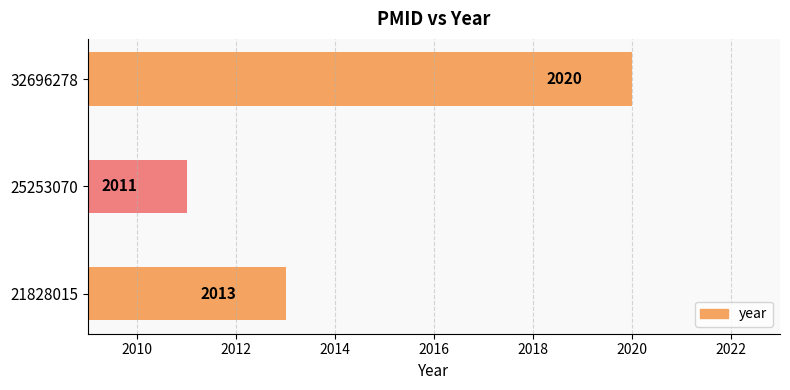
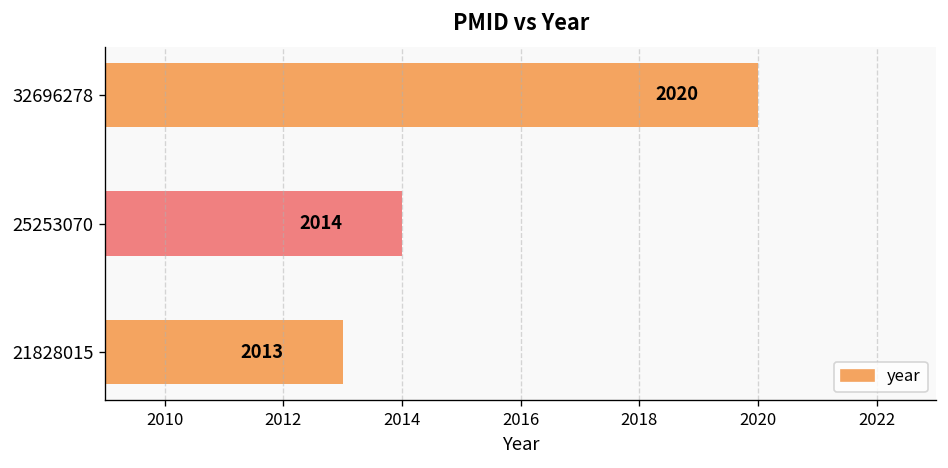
  {
    "32696278": 2020,
-   "25253070": 2011,
+   "25253070": 2014,
    "21828015": 2013
  }
